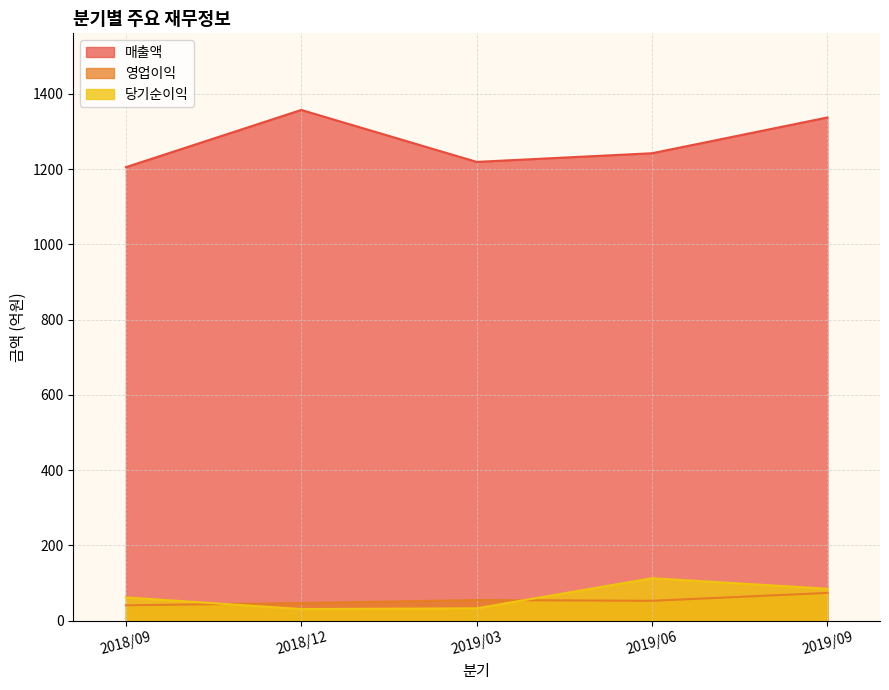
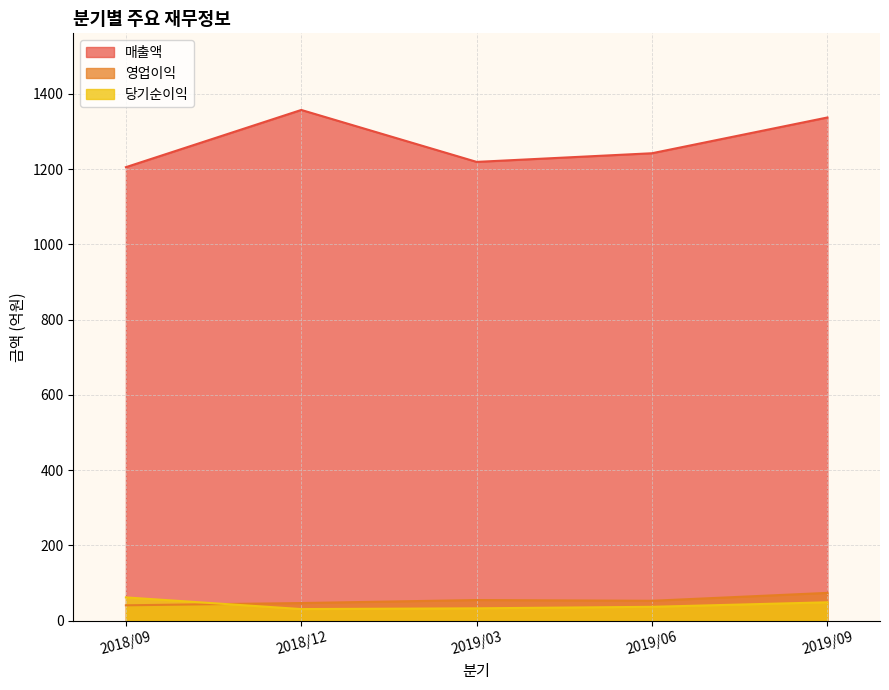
  {
    "당기순이익": {
      "2018/09": 60,
      "2018/12": 30,
      "2019/03": 30,
-     "2019/06": 110,
-     "2019/09": 90
+     "2019/06": 40,
+     "2019/09": 50
    }
  }
